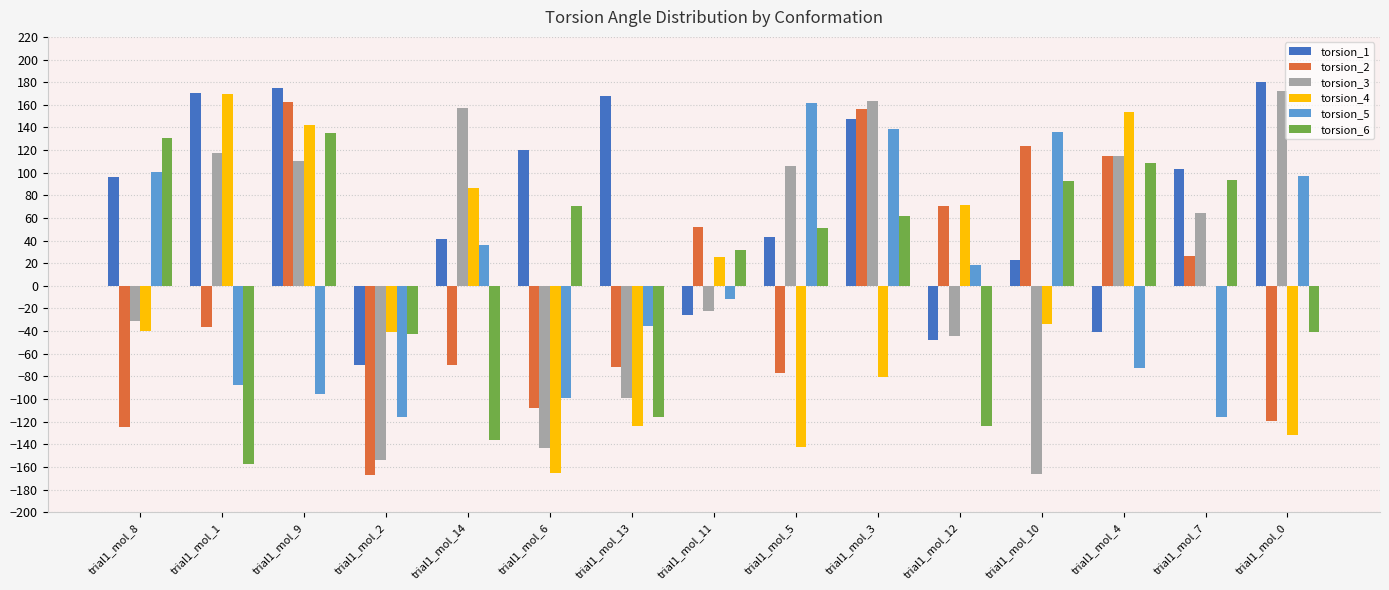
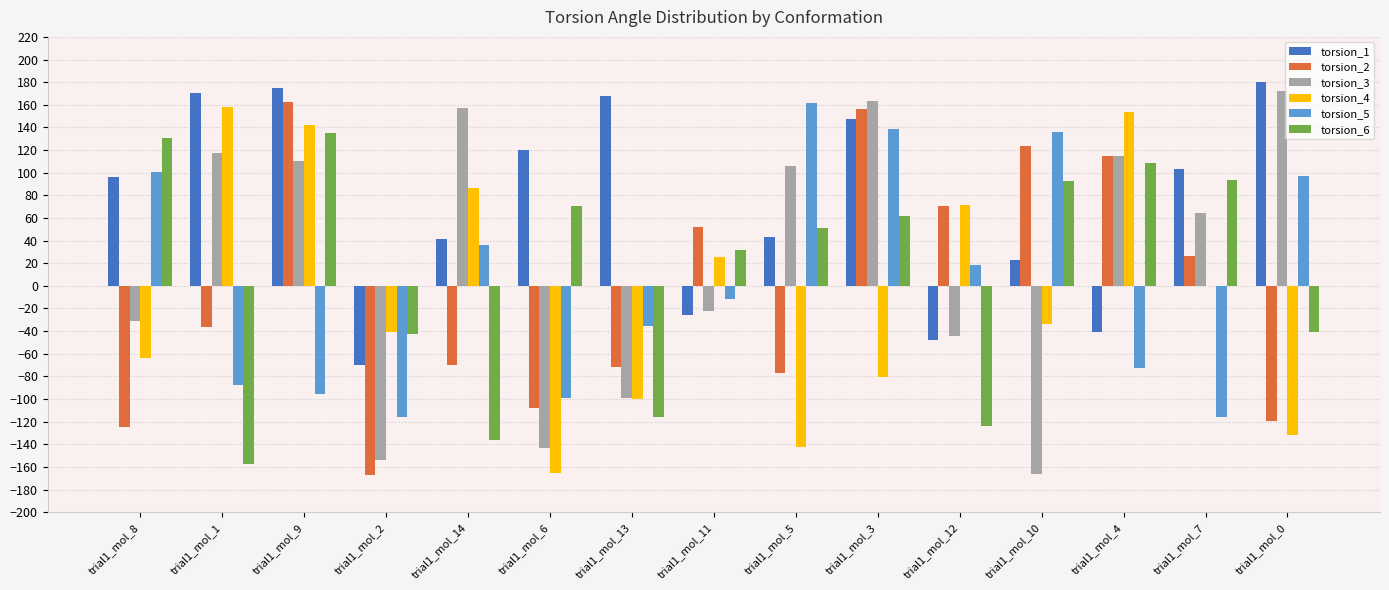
  {
    "torsion_2": {
      "trial1_mol_8": -125,
      "trial1_mol_1": -36,
      "trial1_mol_9": 162,
      "trial1_mol_2": -167,
      "trial1_mol_14": -70,
      "trial1_mol_6": -108,
      "trial1_mol_13": -72,
      "trial1_mol_11": 52,
      "trial1_mol_5": -77,
      "trial1_mol_3": 156,
      "trial1_mol_12": 70,
      "trial1_mol_10": 123,
      "trial1_mol_4": 115,
      "trial1_mol_7": 27,
      "trial1_mol_0": -119
    },
    "torsion_3": {
      "trial1_mol_8": -31,
      "trial1_mol_1": 118,
      "trial1_mol_9": 110,
      "trial1_mol_2": -153,
      "trial1_mol_14": 157,
      "trial1_mol_6": -143,
      "trial1_mol_13": -99,
      "trial1_mol_11": -22,
      "trial1_mol_5": 106,
      "trial1_mol_3": 163,
      "trial1_mol_12": -44,
      "trial1_mol_10": -166,
      "trial1_mol_4": 115,
      "trial1_mol_7": 64,
      "trial1_mol_0": 172
    },
    "torsion_4": {
-     "trial1_mol_8": -40,
-     "trial1_mol_1": 170,
+     "trial1_mol_8": -63,
+     "trial1_mol_1": 158,
      "trial1_mol_9": 142,
      "trial1_mol_2": -40,
      "trial1_mol_14": 86,
      "trial1_mol_6": -166,
-     "trial1_mol_13": -123,
+     "trial1_mol_13": -100,
      "trial1_mol_11": 25,
      "trial1_mol_5": -142,
      "trial1_mol_3": -80,
      "trial1_mol_12": 71,
      "trial1_mol_10": -34,
      "trial1_mol_4": 154,
      "trial1_mol_0": -132
    },
    "torsion_6": {
      "trial1_mol_8": 131,
      "trial1_mol_1": -157,
      "trial1_mol_9": 135,
      "trial1_mol_2": -43,
      "trial1_mol_14": -136,
      "trial1_mol_6": 71,
      "trial1_mol_13": -116,
      "trial1_mol_11": 32,
      "trial1_mol_5": 51,
      "trial1_mol_3": 62,
      "trial1_mol_12": -124,
      "trial1_mol_10": 93,
      "trial1_mol_4": 108,
      "trial1_mol_7": 94,
      "trial1_mol_0": -41
    }
  }
